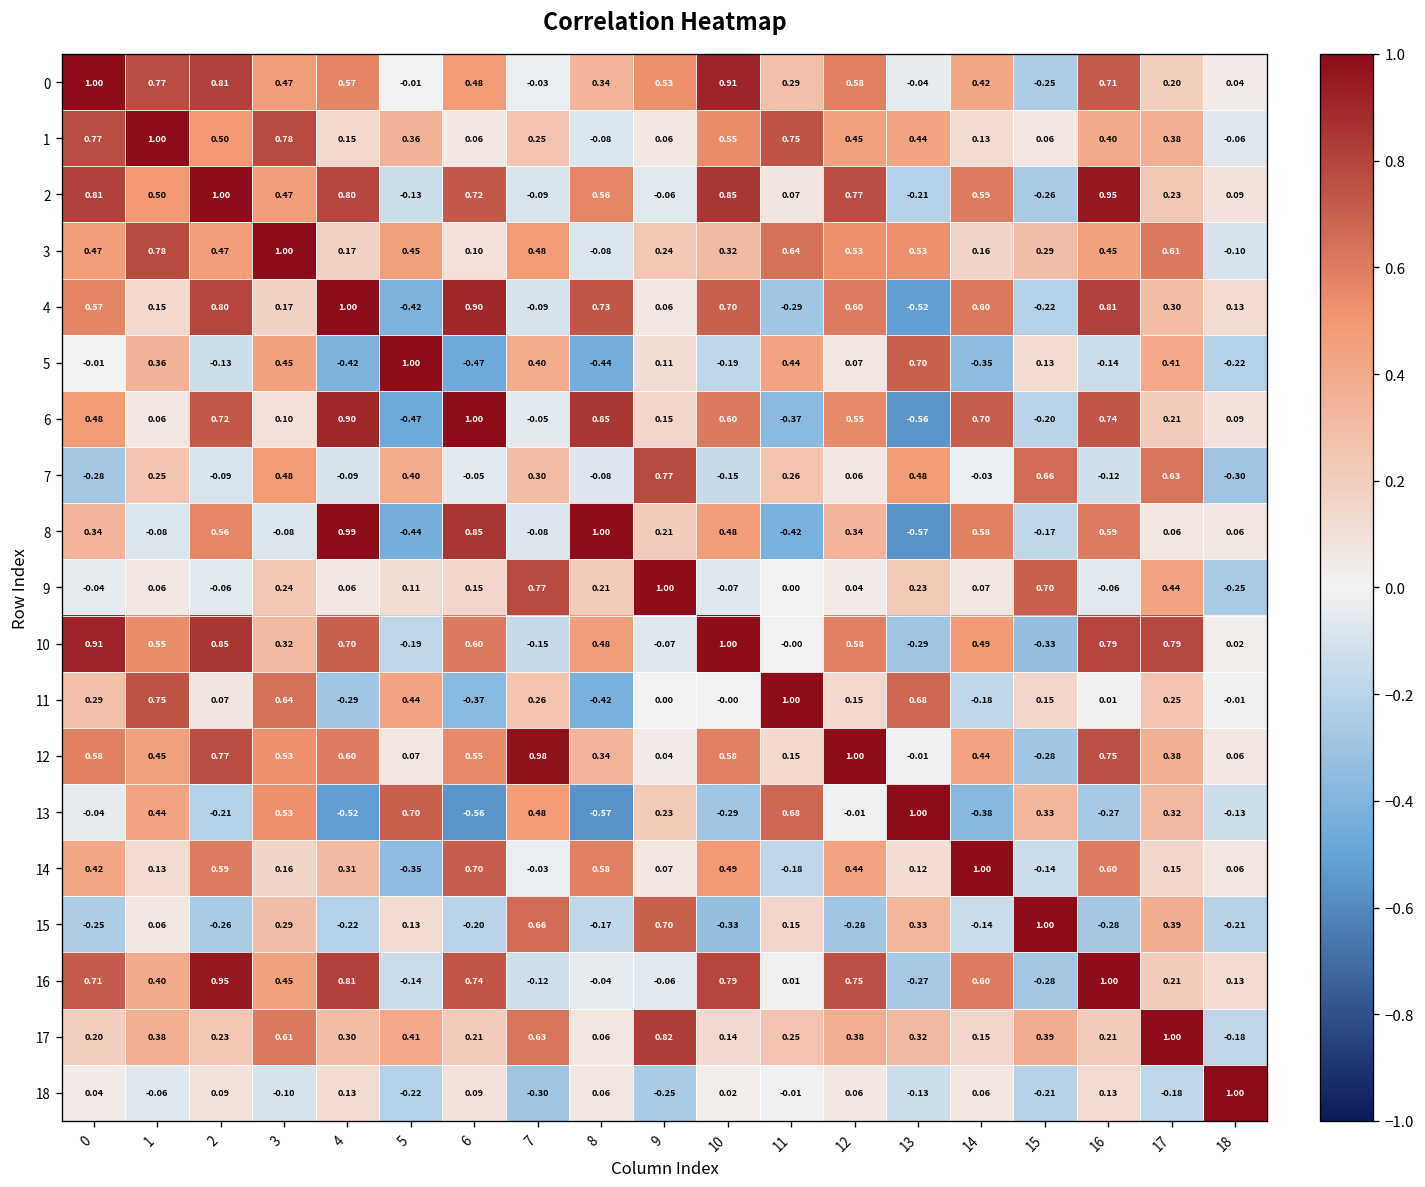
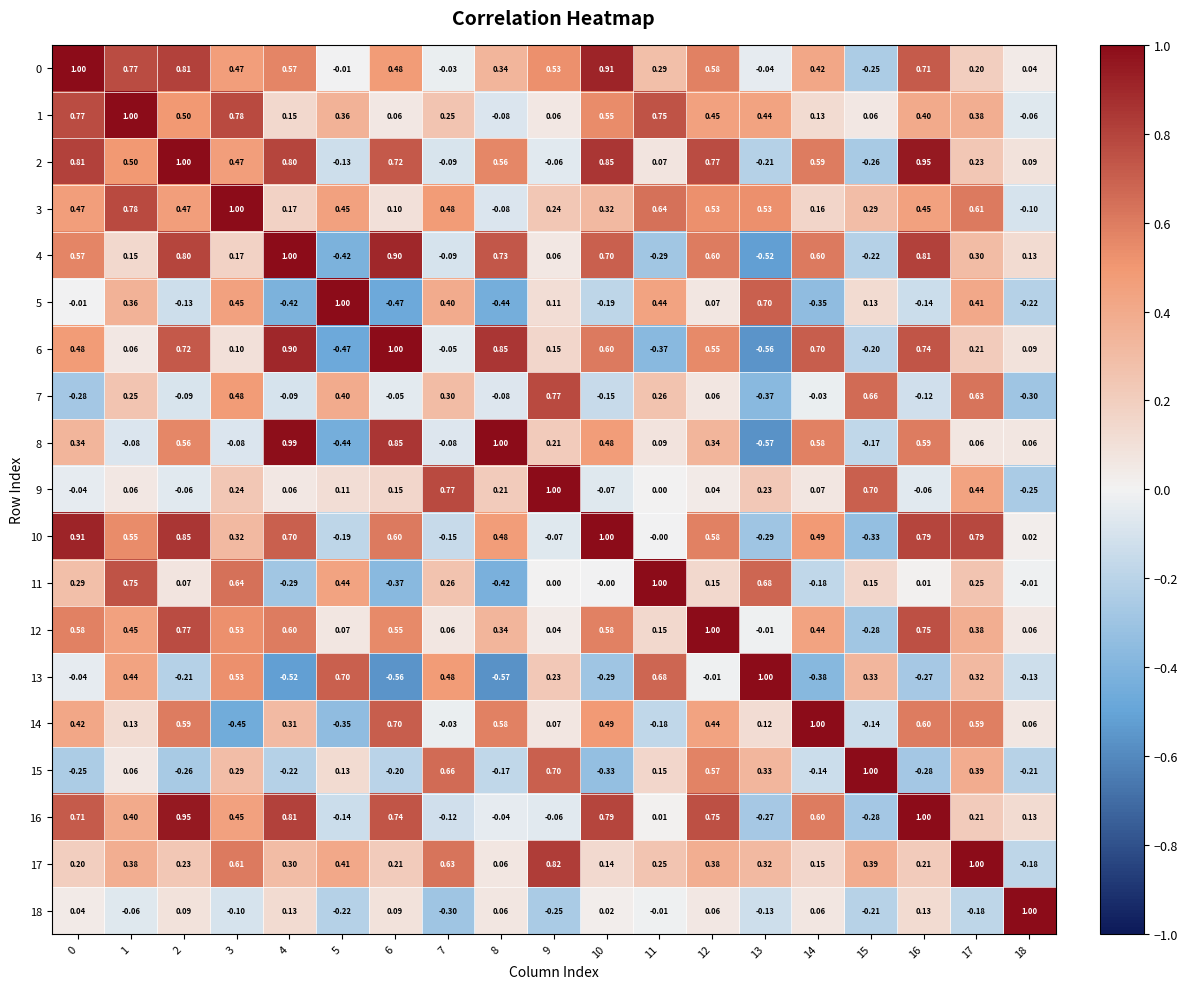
  {
    "7": {
      "0": -0.28,
      "1": 0.25,
      "2": -0.09,
      "3": 0.48,
      "4": -0.09,
      "5": 0.40,
      "6": -0.05,
      "7": 0.30,
      "8": -0.08,
      "9": 0.77,
      "10": -0.15,
      "11": 0.26,
      "12": 0.06,
-     "13": 0.48,
+     "13": -0.37,
      "14": -0.03,
      "15": 0.66,
      "16": -0.12,
      "17": 0.63,
      "18": -0.30
    },
    "8": {
      "0": 0.34,
      "1": -0.08,
      "2": 0.56,
      "3": -0.08,
      "4": 0.99,
      "5": -0.44,
      "6": 0.85,
      "7": -0.08,
      "8": 1.00,
      "9": 0.21,
      "10": 0.48,
-     "11": -0.42,
+     "11": 0.09,
      "12": 0.34,
      "13": -0.57,
      "14": 0.58,
      "15": -0.17,
      "16": 0.59,
      "17": 0.06,
      "18": 0.06
    },
    "12": {
      "0": 0.58,
      "1": 0.45,
      "2": 0.77,
      "3": 0.53,
      "4": 0.60,
      "5": 0.07,
      "6": 0.55,
-     "7": 0.98,
+     "7": 0.06,
      "8": 0.34,
      "9": 0.04,
      "10": 0.58,
      "11": 0.15,
      "12": 1.00,
      "13": -0.01,
      "14": 0.44,
      "15": -0.28,
      "16": 0.75,
      "17": 0.38,
      "18": 0.06
    },
    "14": {
      "0": 0.42,
      "1": 0.13,
      "2": 0.59,
-     "3": 0.16,
+     "3": -0.45,
      "4": 0.31,
      "5": -0.35,
      "6": 0.70,
      "7": -0.03,
      "8": 0.58,
      "9": 0.07,
      "10": 0.49,
      "11": -0.18,
      "12": 0.44,
      "13": 0.12,
      "14": 1.00,
      "15": -0.14,
      "16": 0.60,
-     "17": 0.15,
+     "17": 0.59,
      "18": 0.06
    },
    "15": {
      "0": -0.25,
      "1": 0.06,
      "2": -0.26,
      "3": 0.29,
      "4": -0.22,
      "5": 0.13,
      "6": -0.20,
      "7": 0.66,
      "8": -0.17,
      "9": 0.70,
      "10": -0.33,
      "11": 0.15,
-     "12": -0.28,
+     "12": 0.57,
      "13": 0.33,
      "14": -0.14,
      "15": 1.00,
      "16": -0.28,
      "17": 0.39,
      "18": -0.21
    }
  }
